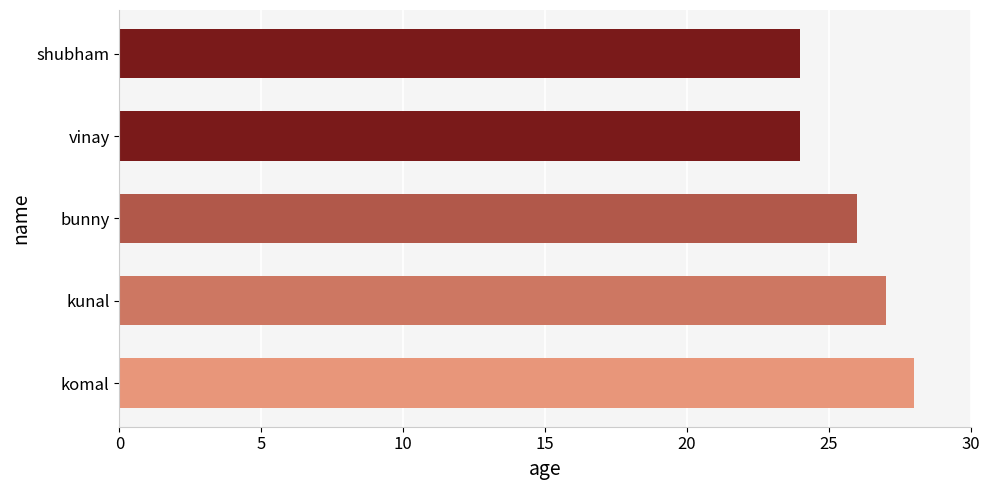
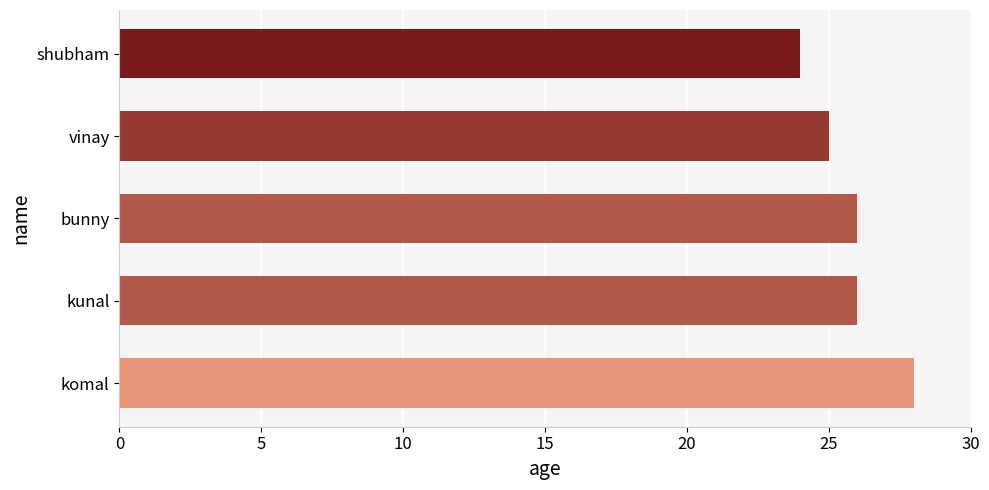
  {
    "shubham": 24,
-   "vinay": 24,
+   "vinay": 25,
    "bunny": 26,
-   "kunal": 27,
+   "kunal": 26,
    "komal": 28
  }
